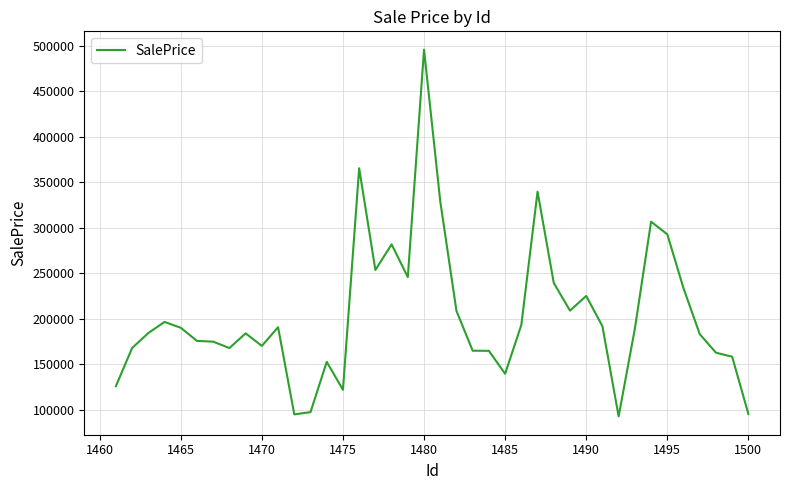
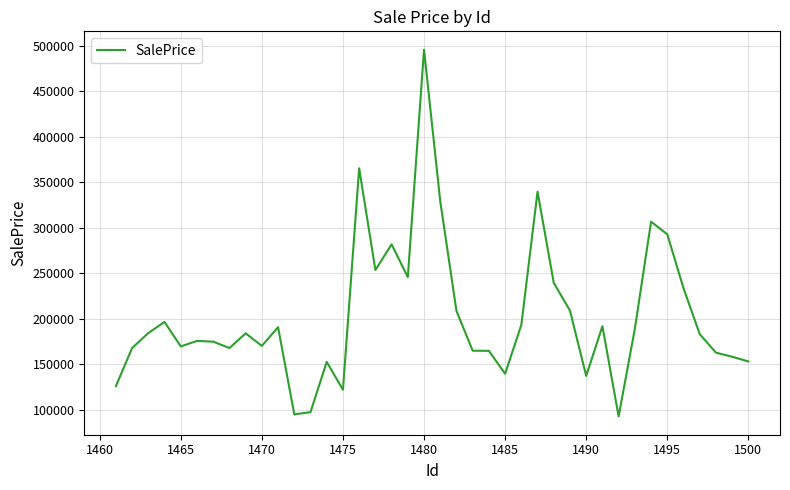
  {
-   "1465": 190000,
+   "1465": 170000,
    "1470": 170000,
    "1475": 120000,
    "1480": 500000,
    "1485": 140000,
-   "1490": 230000,
+   "1490": 140000,
    "1495": 290000,
-   "1500": 100000
+   "1500": 150000
  }
